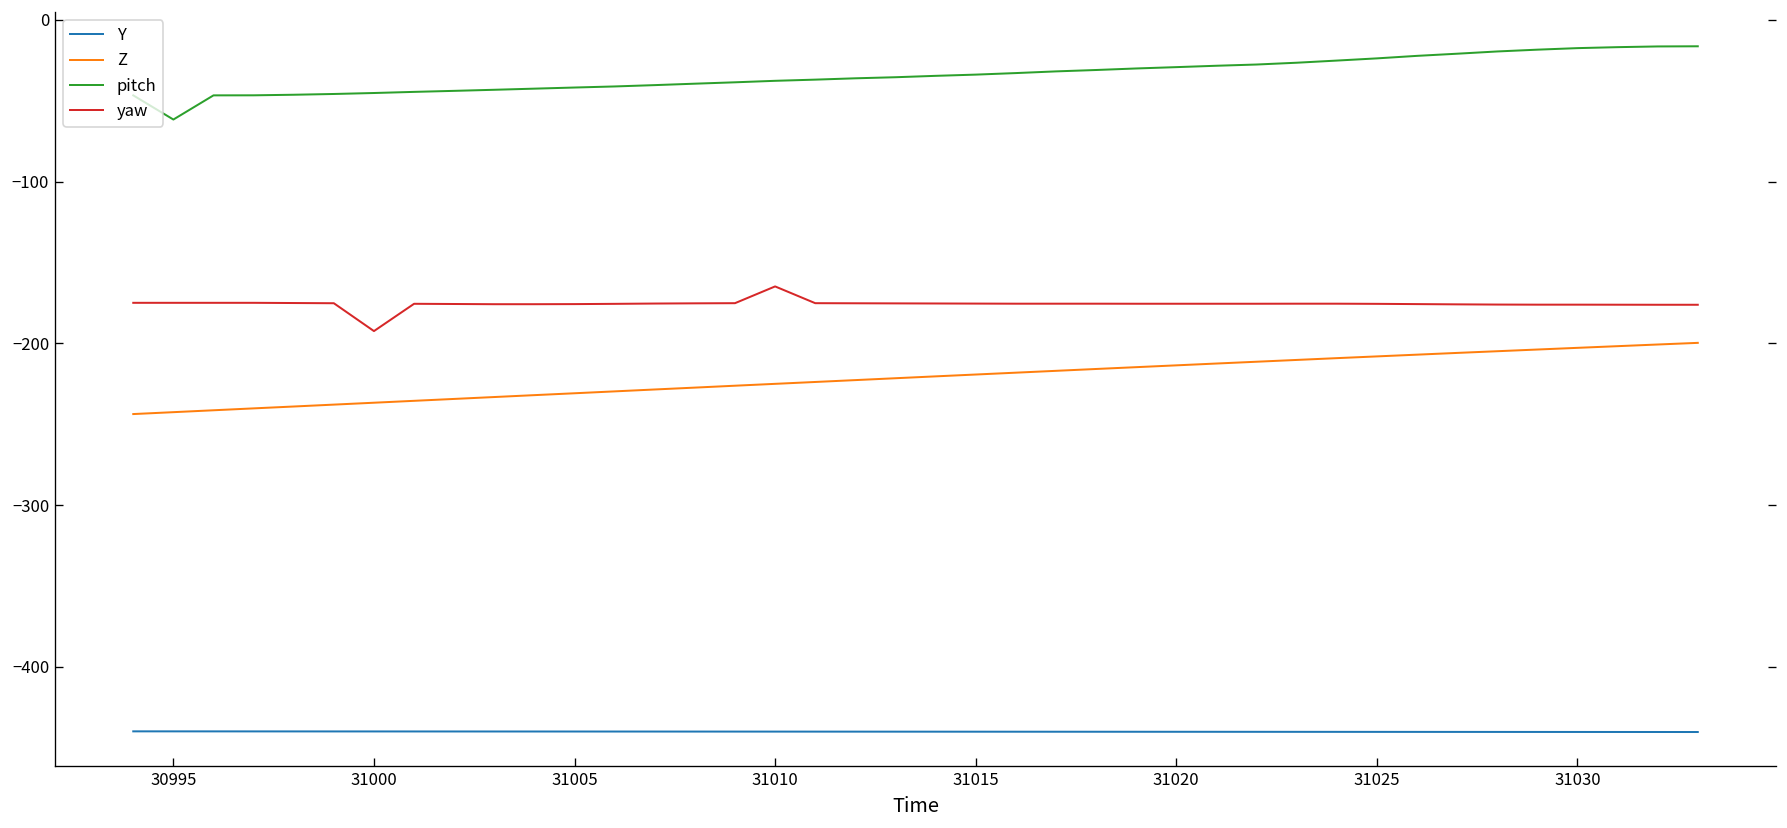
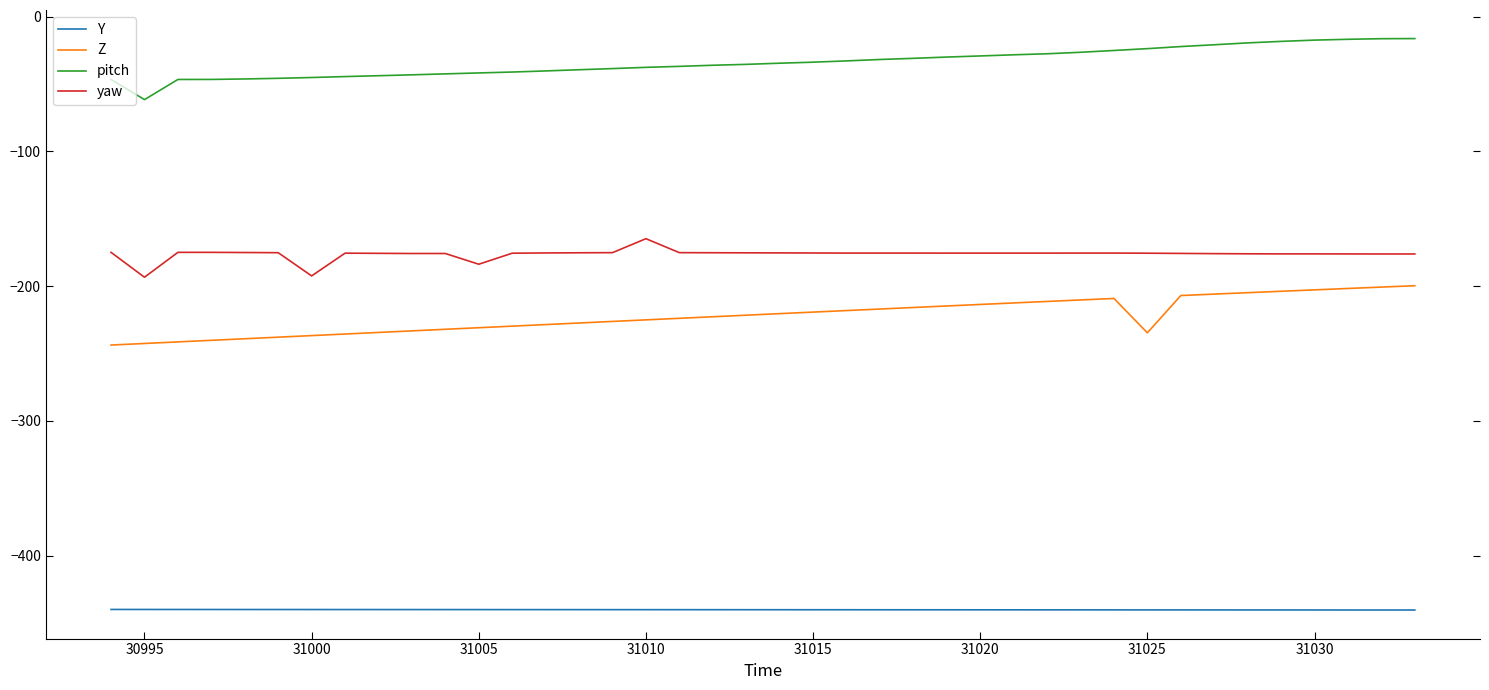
  {
    "Y": {
      "30995": -440,
      "31000": -440,
      "31005": -440,
      "31010": -440,
      "31015": -440,
      "31020": -440,
      "31025": -440,
      "31030": -440
    },
    "Z": {
      "30995": -243,
      "31000": -237,
      "31005": -231,
      "31010": -225,
      "31015": -219,
      "31020": -214,
-     "31025": -208,
+     "31025": -235,
      "31030": -203
    },
    "pitch": {
      "30995": -62,
      "31000": -45,
      "31005": -42,
      "31010": -38,
      "31015": -34,
      "31020": -29,
      "31025": -24,
      "31030": -17
    },
    "yaw": {
-     "30995": -175,
+     "30995": -193,
      "31000": -192,
-     "31005": -176,
+     "31005": -184,
      "31010": -165,
      "31015": -175,
      "31020": -176,
      "31025": -176,
      "31030": -176
    }
  }
